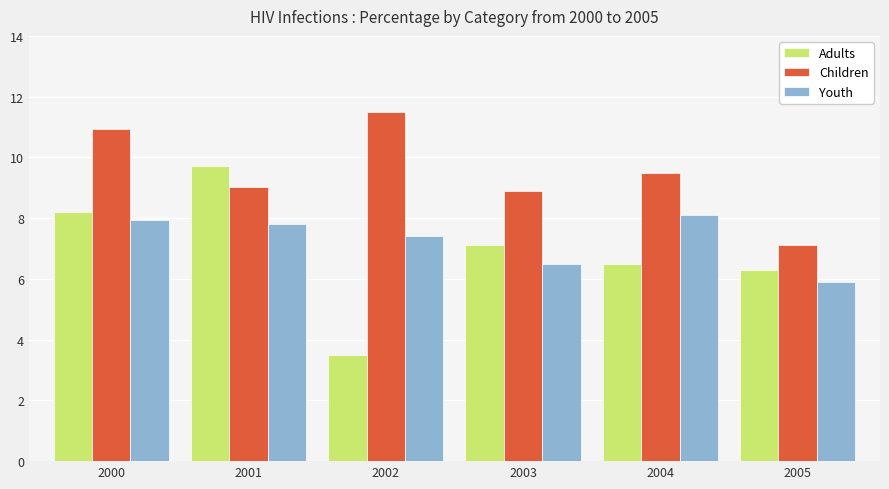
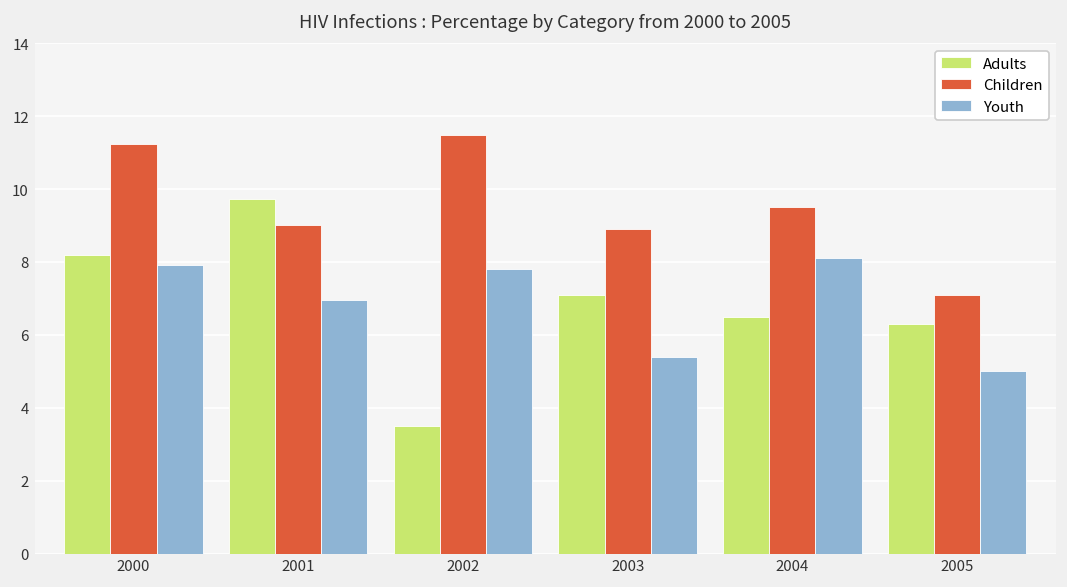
  {
    "Adults": {
      "2000": 8.2,
      "2001": 9.7,
      "2002": 3.5,
      "2003": 7.1,
      "2004": 6.5,
      "2005": 6.3
    },
    "Children": {
-     "2000": 10.9,
+     "2000": 11.3,
      "2001": 9.0,
      "2002": 11.5,
      "2003": 8.9,
      "2004": 9.5,
      "2005": 7.1
    },
    "Youth": {
      "2000": 7.9,
-     "2001": 7.8,
-     "2002": 7.4,
-     "2003": 6.5,
+     "2001": 7.0,
+     "2002": 7.8,
+     "2003": 5.4,
      "2004": 8.1,
-     "2005": 5.9
+     "2005": 5.0
    }
  }
